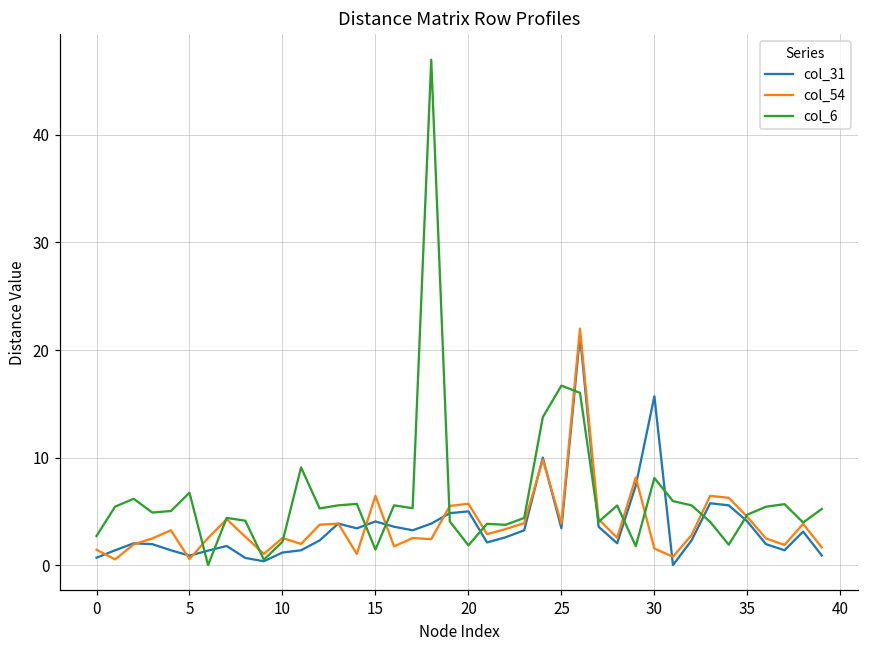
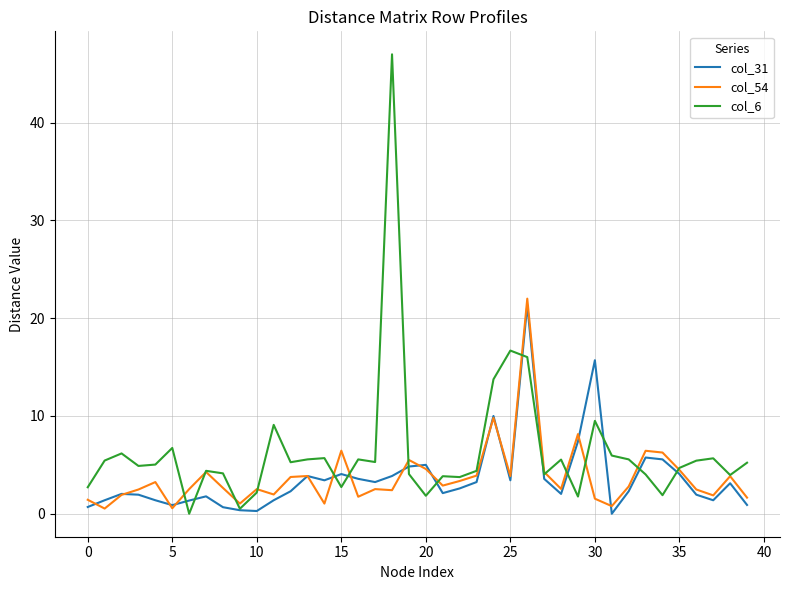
  {
    "col_31": {
      "0": 1,
      "5": 1,
-     "10": 1,
+     "10": 0,
      "15": 4,
      "20": 5,
      "25": 3,
      "30": 16,
      "35": 4
    },
    "col_54": {
      "0": 1,
      "5": 1,
      "10": 3,
      "15": 6,
-     "20": 6,
+     "20": 5,
      "25": 4,
      "30": 2
    },
    "col_6": {
      "0": 3,
      "5": 7,
      "10": 2,
-     "15": 1,
+     "15": 3,
      "20": 2,
      "25": 17,
-     "30": 8
+     "30": 10
    }
  }
